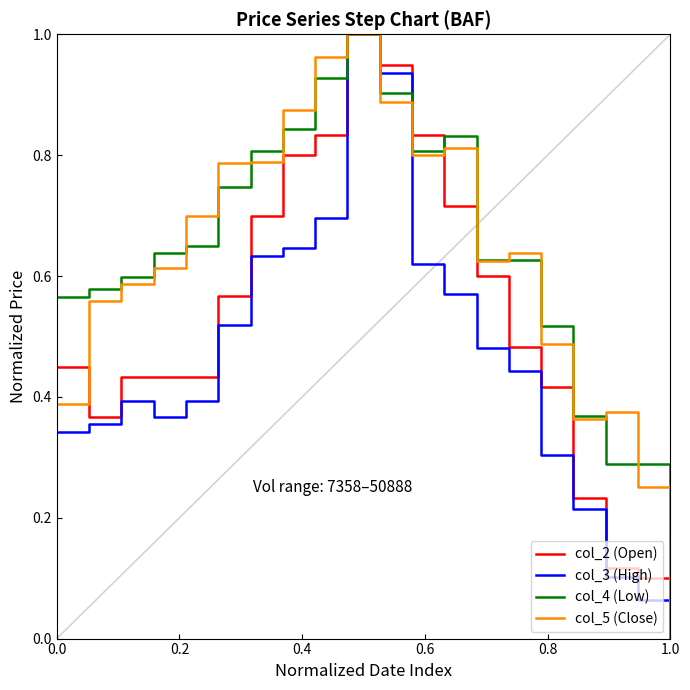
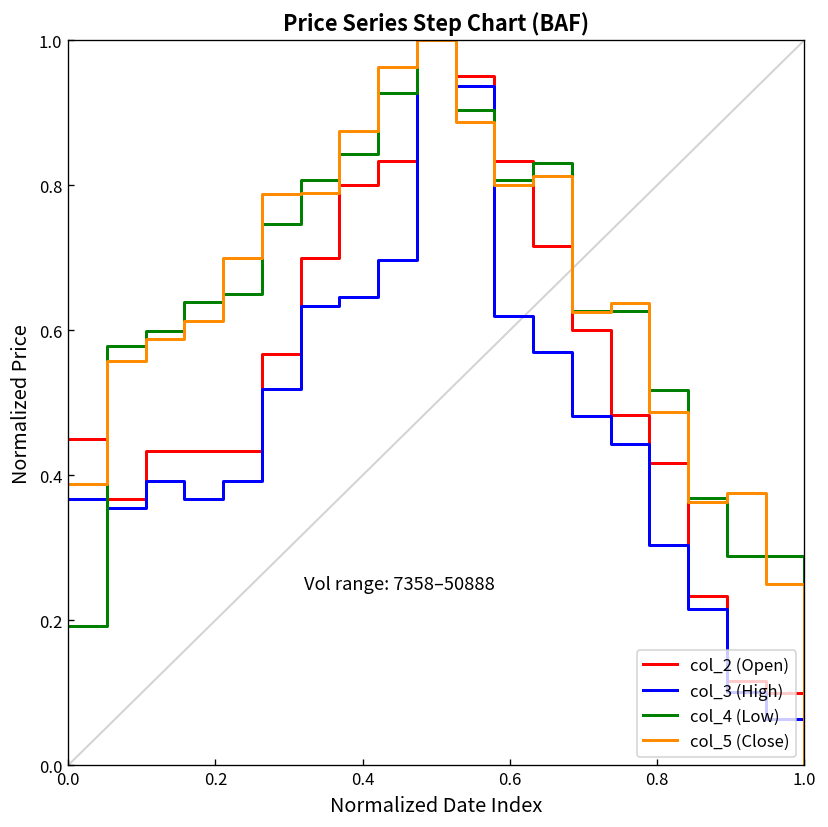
  {
    "col_2 (Open)": {
      "0.0": 0.45
    },
    "col_3 (High)": {
-     "0.0": 0.34
+     "0.0": 0.37
    },
    "col_4 (Low)": {
-     "0.0": 0.57
+     "0.0": 0.19
    },
    "col_5 (Close)": {
      "0.0": 0.39
    }
  }
